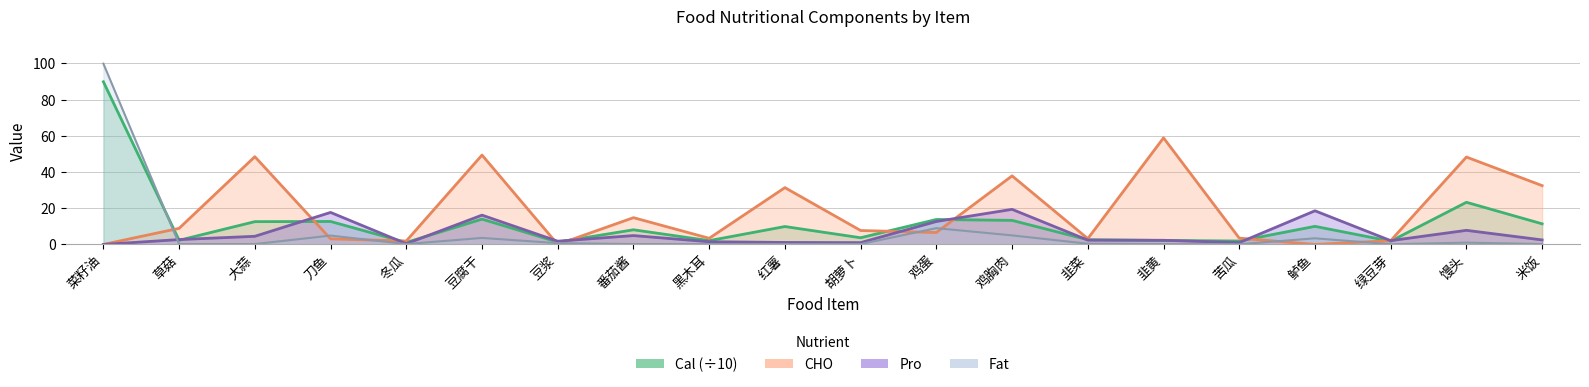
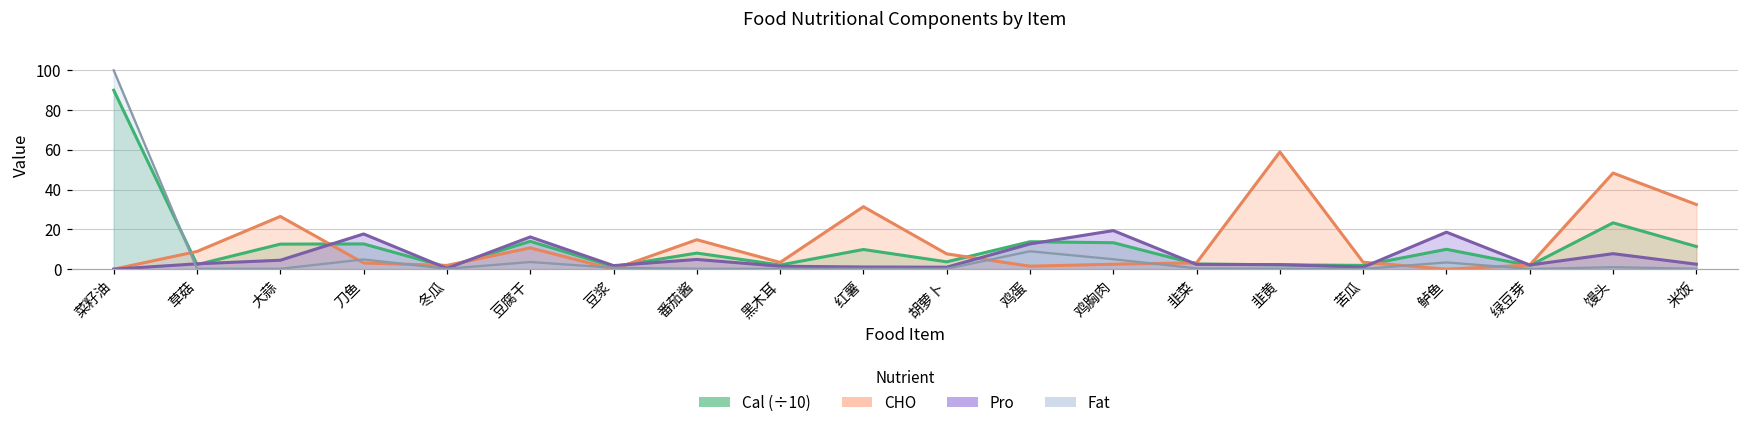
  {
    "CHO": {
      "草菇": 9,
-     "大蒜": 49,
+     "大蒜": 27,
      "刀鱼": 3,
-     "豆腐干": 49,
+     "豆腐干": 11,
      "番茄酱": 15,
      "红薯": 31,
      "胡萝卜": 8,
-     "鸡蛋": 7,
-     "鸡胸肉": 38,
+     "鸡蛋": 2,
+     "鸡胸肉": 3,
      "韭黄": 59,
      "苦瓜": 4,
      "鲈鱼": 0,
      "馒头": 48,
      "米饭": 33
    }
  }
